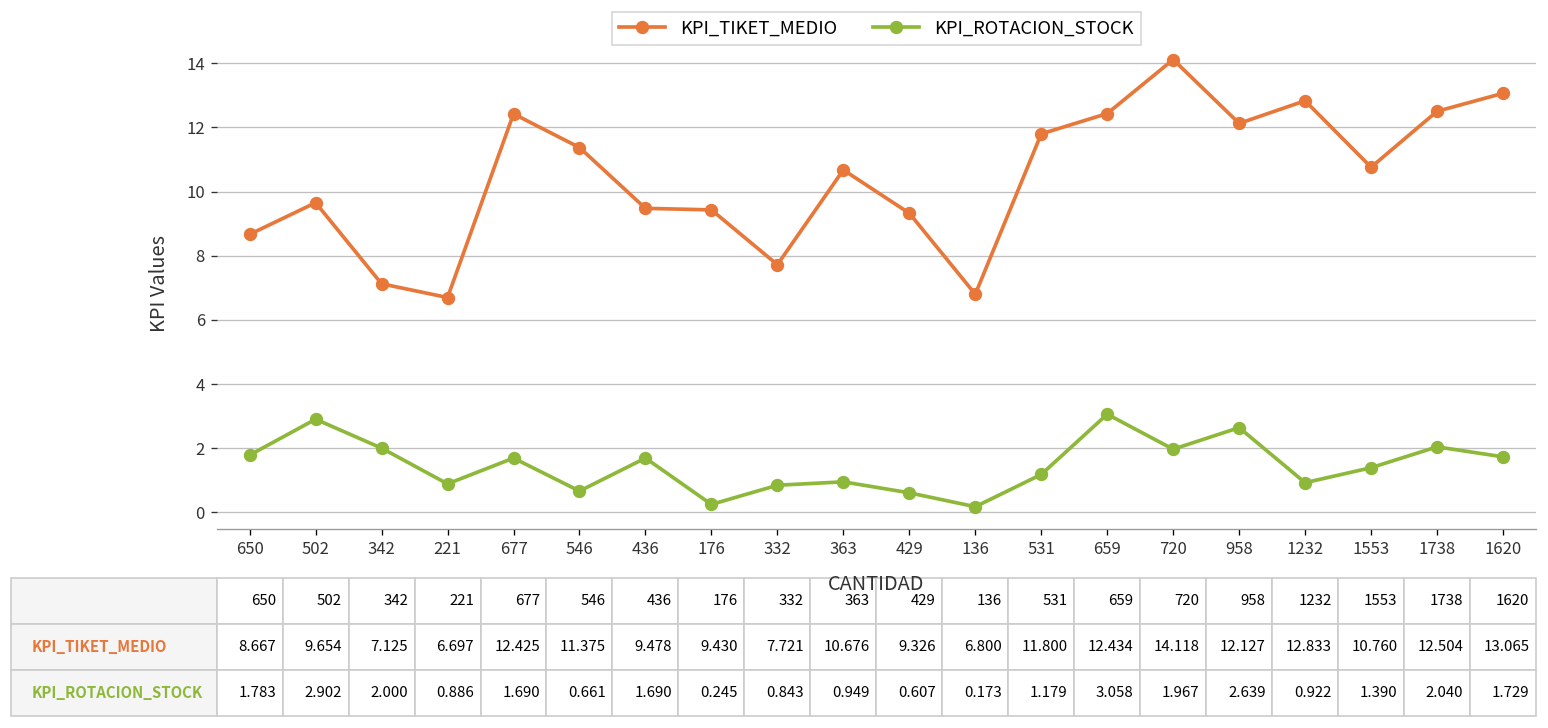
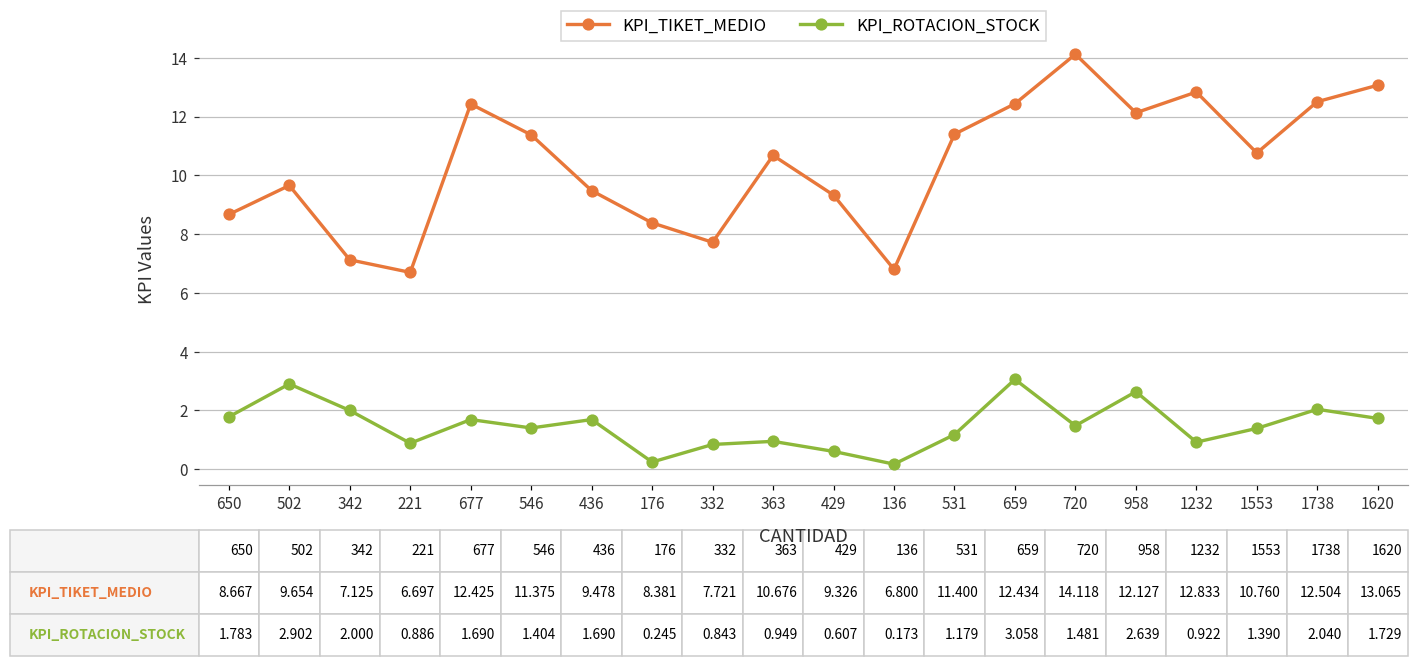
  {
    "KPI_TIKET_MEDIO": {
-     "176": 9.430,
-     "531": 11.800
+     "176": 8.381,
+     "531": 11.400
    },
    "KPI_ROTACION_STOCK": {
-     "546": 0.661,
-     "720": 1.967
+     "546": 1.404,
+     "720": 1.481
    }
  }
